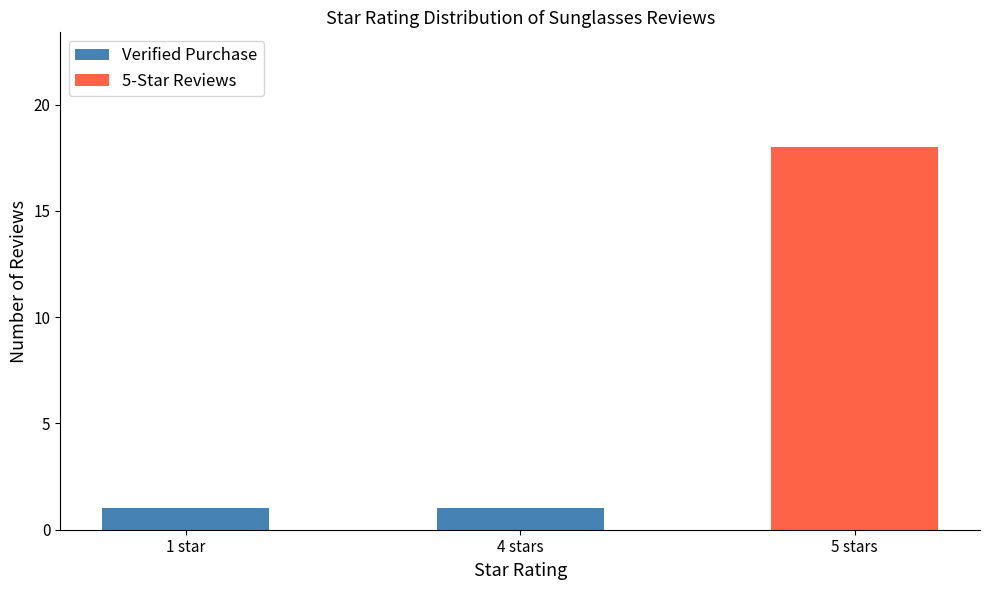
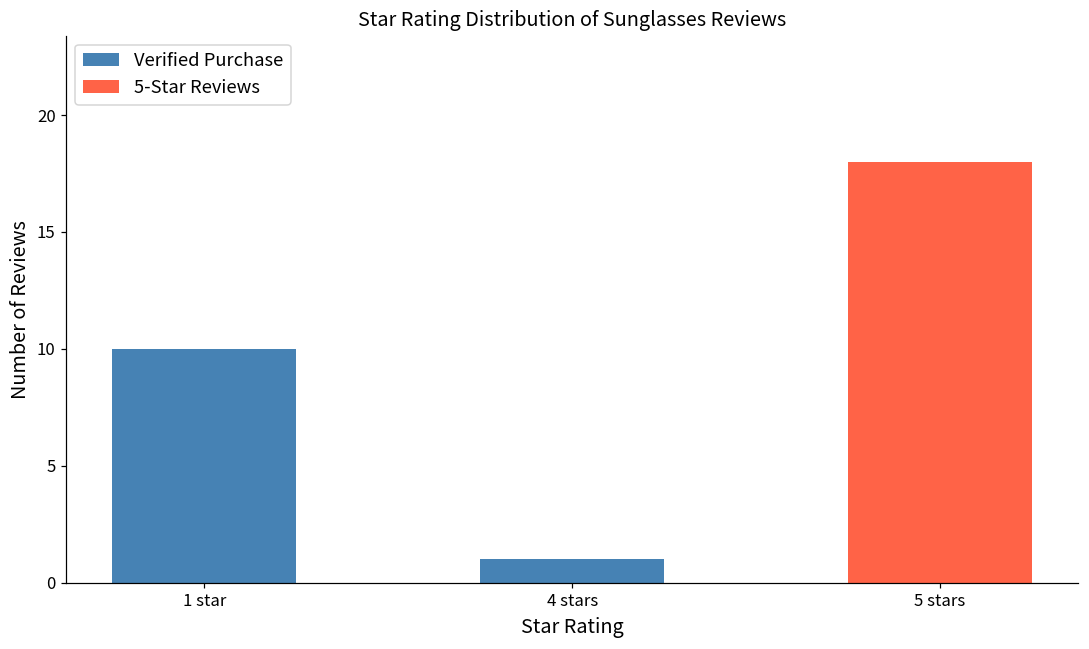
  {
    "Verified Purchase": {
-     "1 star": 1,
+     "1 star": 10,
      "4 stars": 1
    },
    "5-Star Reviews": {
      "5 stars": 18
    }
  }
